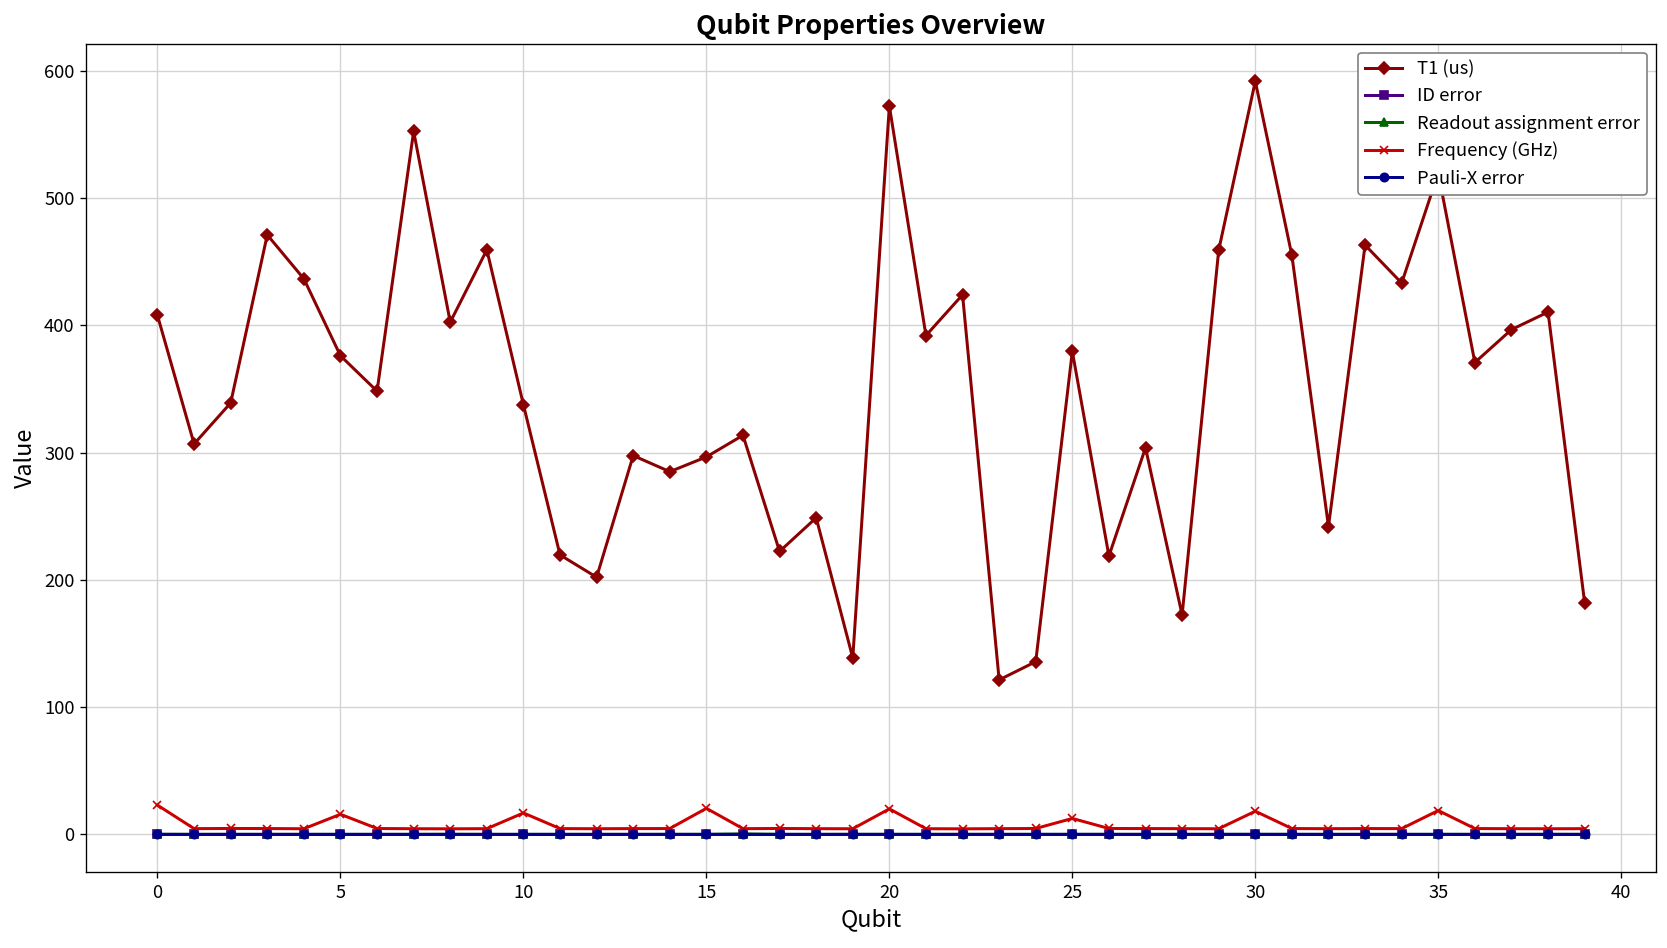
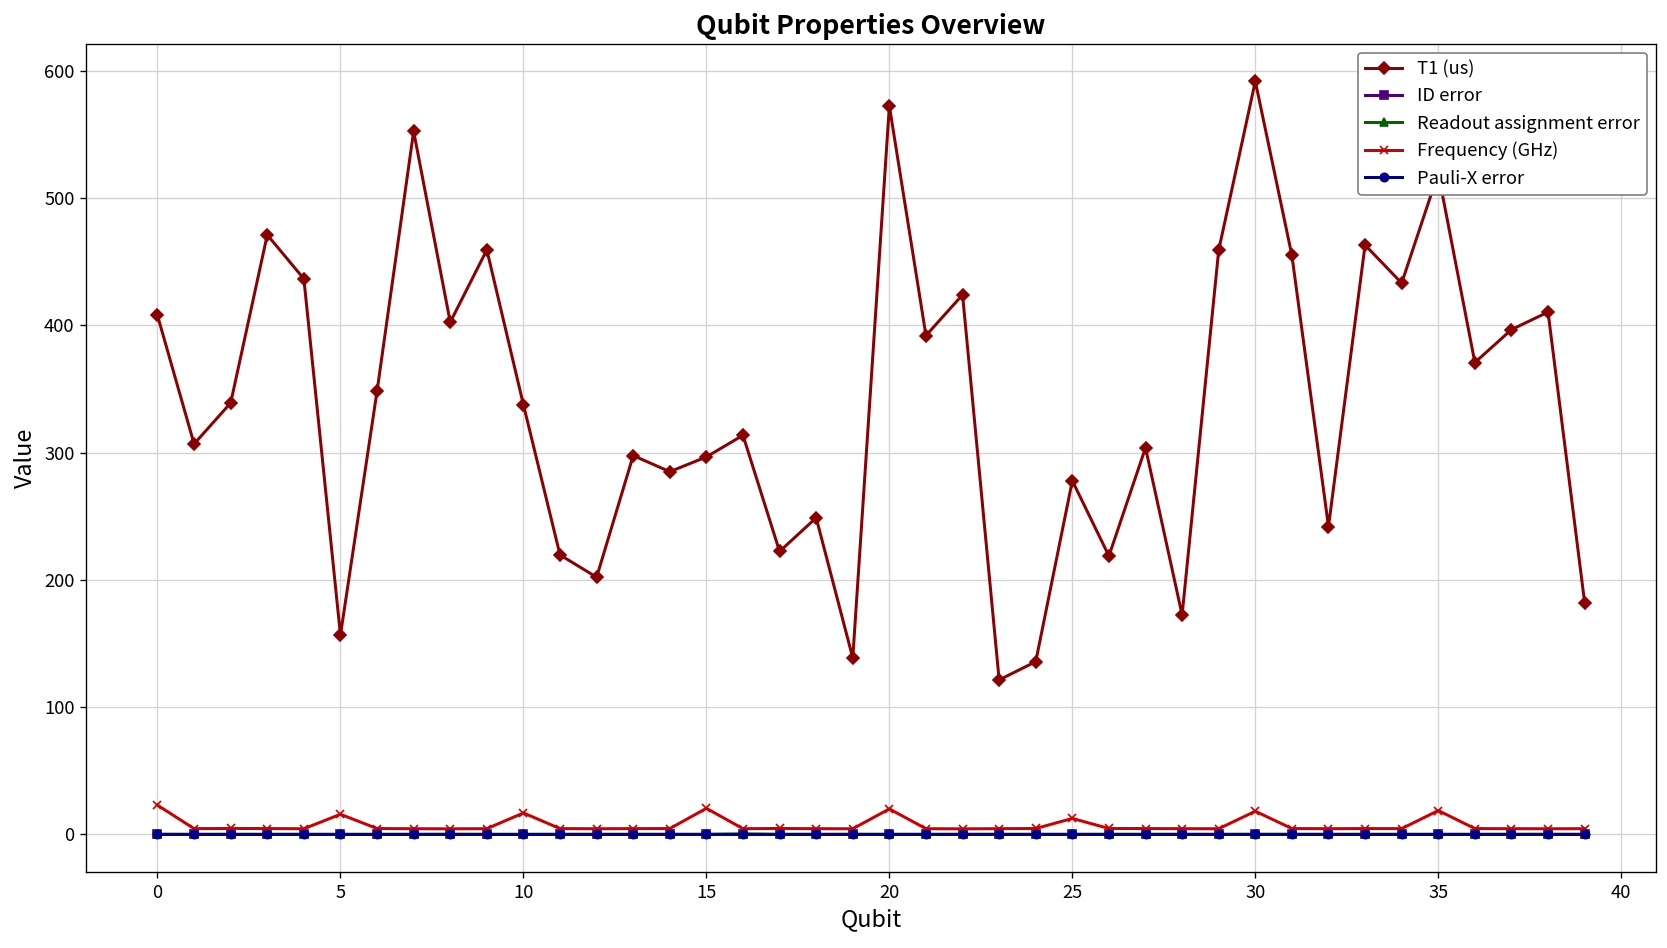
  {
    "T1 (us)": {
      "0": 408,
-     "5": 376,
+     "5": 157,
      "10": 338,
      "15": 297,
      "20": 573,
-     "25": 380,
+     "25": 278,
      "30": 592
    },
    "Pauli-X error": {
      "0": 0,
      "5": 0,
      "10": 0,
      "15": 0,
      "20": 0,
      "25": 0,
      "30": 0,
      "35": 0
    },
    "Frequency (GHz)": {
      "0": 23,
      "5": 16,
      "10": 17,
      "15": 21,
      "20": 20,
      "25": 13,
      "30": 18,
      "35": 19
    }
  }
